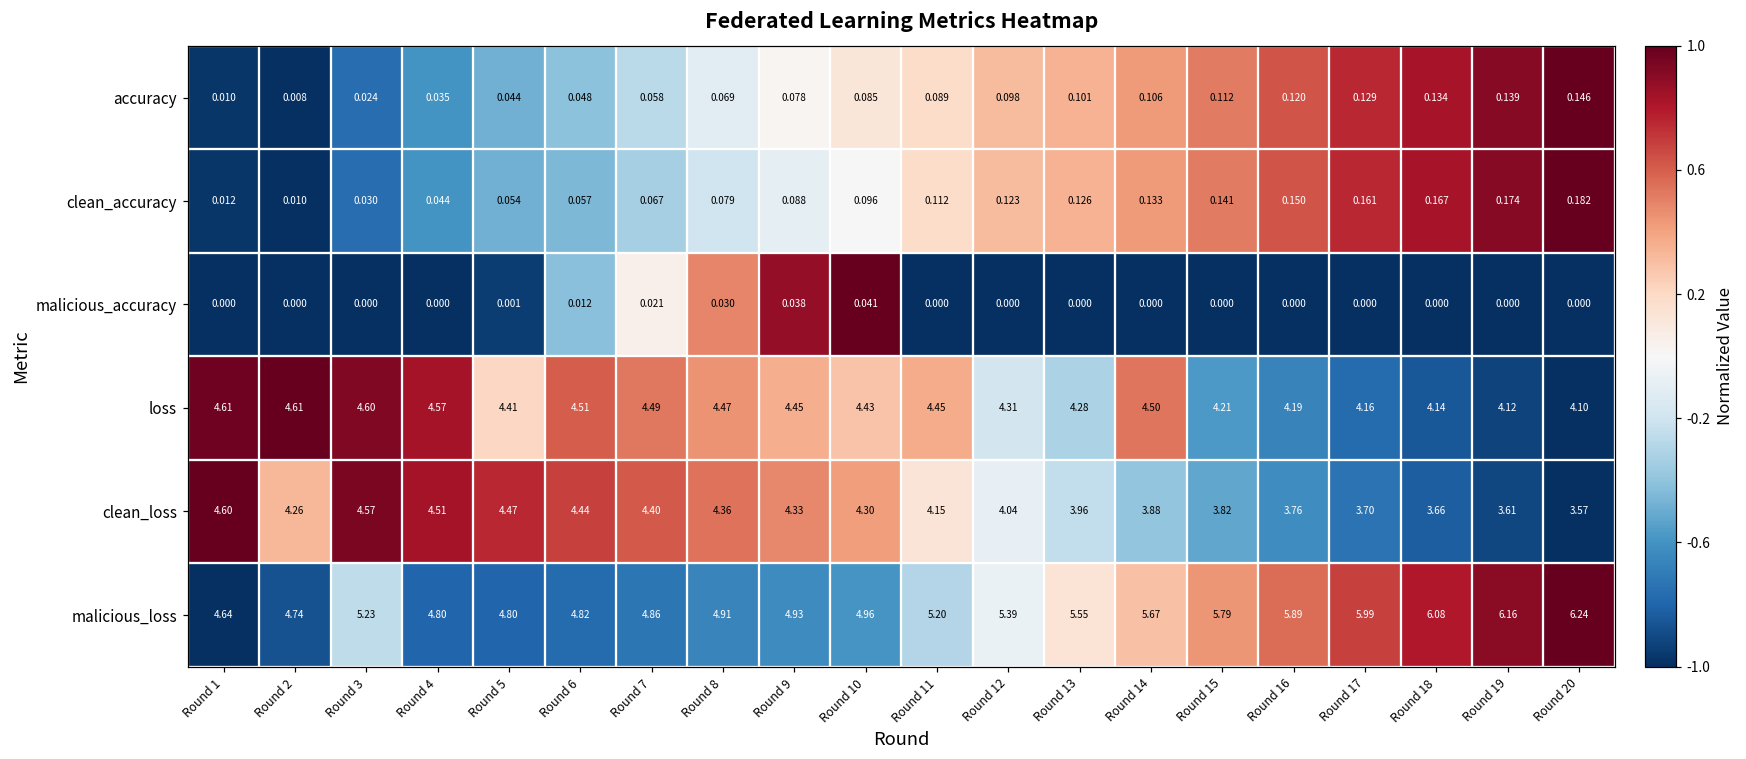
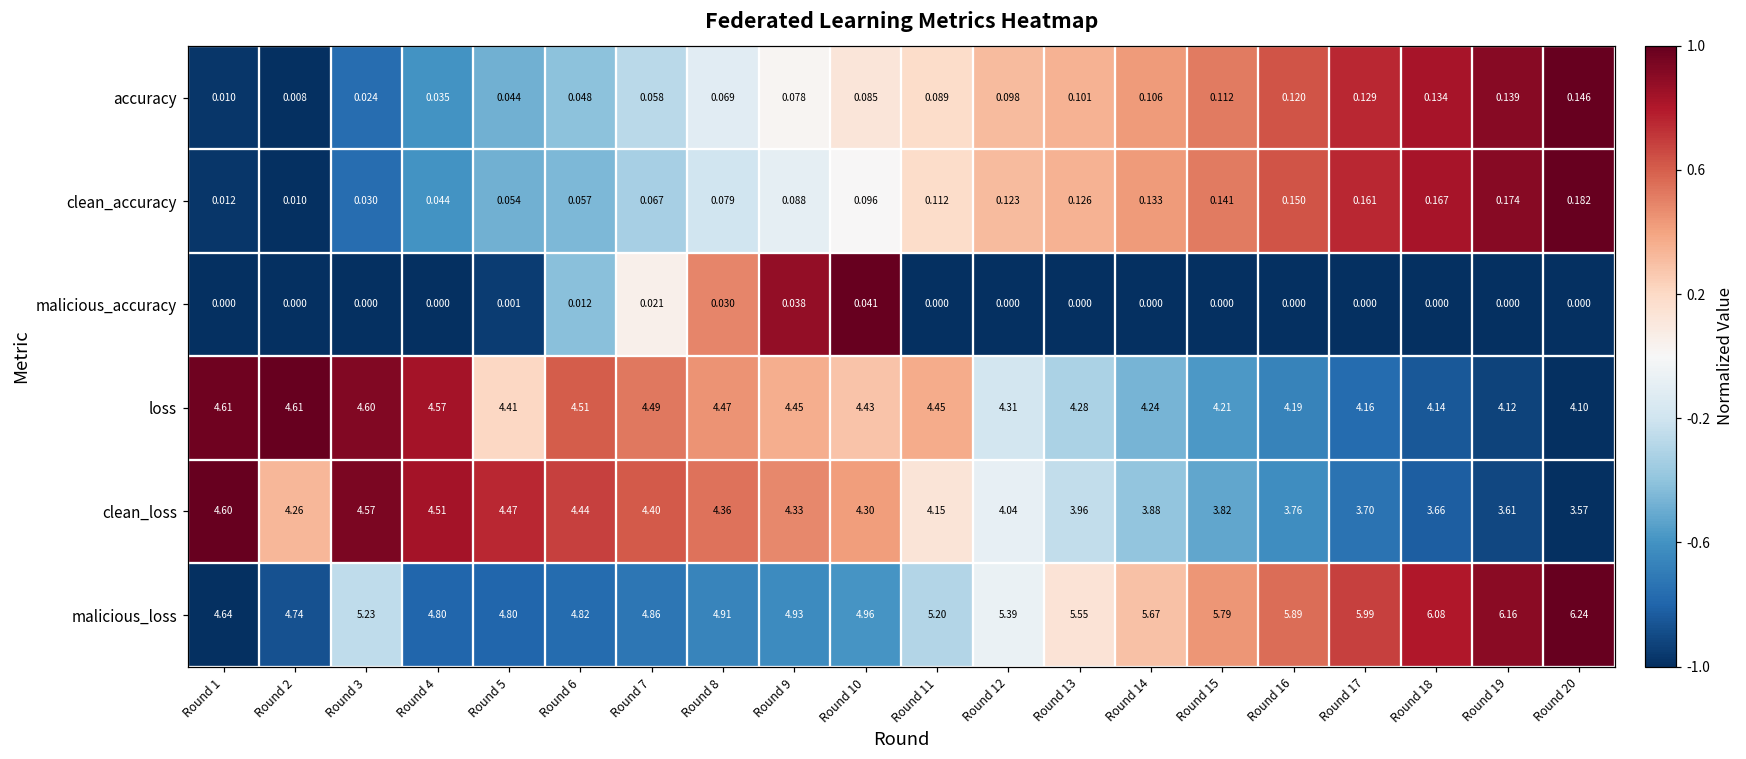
  {
    "accuracy": {
      "Round 1": 0.010,
      "Round 2": 0.008,
      "Round 3": 0.024,
      "Round 4": 0.035,
      "Round 5": 0.044,
      "Round 6": 0.048,
      "Round 7": 0.058,
      "Round 8": 0.069,
      "Round 9": 0.078,
      "Round 10": 0.085,
      "Round 11": 0.089,
      "Round 12": 0.098,
      "Round 13": 0.101,
      "Round 14": 0.106,
      "Round 15": 0.112,
      "Round 16": 0.120,
      "Round 17": 0.129,
      "Round 18": 0.134,
      "Round 19": 0.139,
      "Round 20": 0.146
    },
    "clean_accuracy": {
      "Round 1": 0.012,
      "Round 2": 0.010,
      "Round 3": 0.030,
      "Round 4": 0.044,
      "Round 5": 0.054,
      "Round 6": 0.057,
      "Round 7": 0.067,
      "Round 8": 0.079,
      "Round 9": 0.088,
      "Round 10": 0.096,
      "Round 11": 0.112,
      "Round 12": 0.123,
      "Round 13": 0.126,
      "Round 14": 0.133,
      "Round 15": 0.141,
      "Round 16": 0.150,
      "Round 17": 0.161,
      "Round 18": 0.167,
      "Round 19": 0.174,
      "Round 20": 0.182
    },
    "malicious_accuracy": {
      "Round 1": 0.000,
      "Round 2": 0.000,
      "Round 3": 0.000,
      "Round 4": 0.000,
      "Round 5": 0.001,
      "Round 6": 0.012,
      "Round 7": 0.021,
      "Round 8": 0.030,
      "Round 9": 0.038,
      "Round 10": 0.041,
      "Round 11": 0.000,
      "Round 12": 0.000,
      "Round 13": 0.000,
      "Round 14": 0.000,
      "Round 15": 0.000,
      "Round 16": 0.000,
      "Round 17": 0.000,
      "Round 18": 0.000,
      "Round 19": 0.000,
      "Round 20": 0.000
    },
    "loss": {
      "Round 1": 4.61,
      "Round 2": 4.61,
      "Round 3": 4.60,
      "Round 4": 4.57,
      "Round 5": 4.41,
      "Round 6": 4.51,
      "Round 7": 4.49,
      "Round 8": 4.47,
      "Round 9": 4.45,
      "Round 10": 4.43,
      "Round 11": 4.45,
      "Round 12": 4.31,
      "Round 13": 4.28,
-     "Round 14": 4.50,
+     "Round 14": 4.24,
      "Round 15": 4.21,
      "Round 16": 4.19,
      "Round 17": 4.16,
      "Round 18": 4.14,
      "Round 19": 4.12,
      "Round 20": 4.10
    },
    "clean_loss": {
      "Round 1": 4.60,
      "Round 2": 4.26,
      "Round 3": 4.57,
      "Round 4": 4.51,
      "Round 5": 4.47,
      "Round 6": 4.44,
      "Round 7": 4.40,
      "Round 8": 4.36,
      "Round 9": 4.33,
      "Round 10": 4.30,
      "Round 11": 4.15,
      "Round 12": 4.04,
      "Round 13": 3.96,
      "Round 14": 3.88,
      "Round 15": 3.82,
      "Round 16": 3.76,
      "Round 17": 3.70,
      "Round 18": 3.66,
      "Round 19": 3.61,
      "Round 20": 3.57
    },
    "malicious_loss": {
      "Round 1": 4.64,
      "Round 2": 4.74,
      "Round 3": 5.23,
      "Round 4": 4.80,
      "Round 5": 4.80,
      "Round 6": 4.82,
      "Round 7": 4.86,
      "Round 8": 4.91,
      "Round 9": 4.93,
      "Round 10": 4.96,
      "Round 11": 5.20,
      "Round 12": 5.39,
      "Round 13": 5.55,
      "Round 14": 5.67,
      "Round 15": 5.79,
      "Round 16": 5.89,
      "Round 17": 5.99,
      "Round 18": 6.08,
      "Round 19": 6.16,
      "Round 20": 6.24
    }
  }
